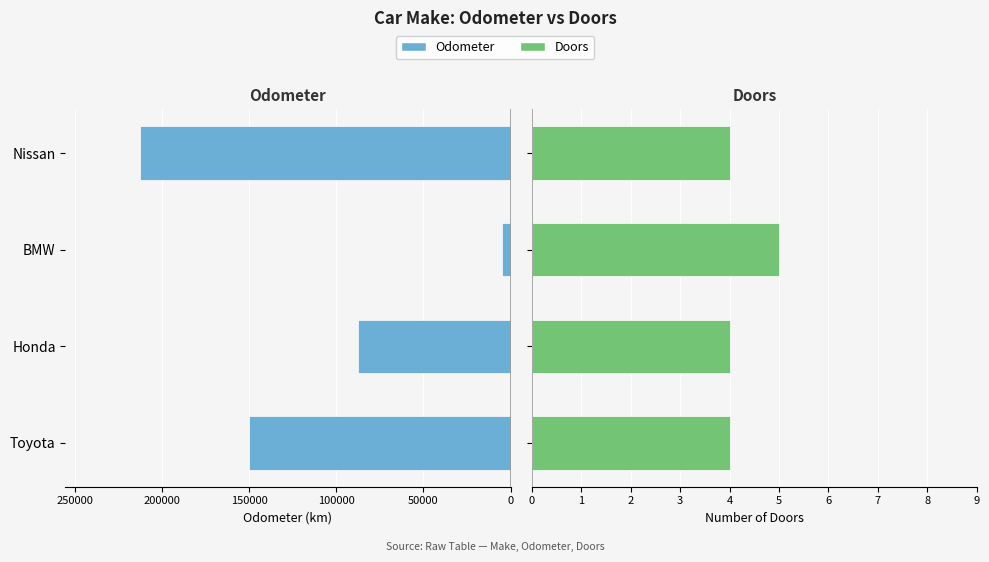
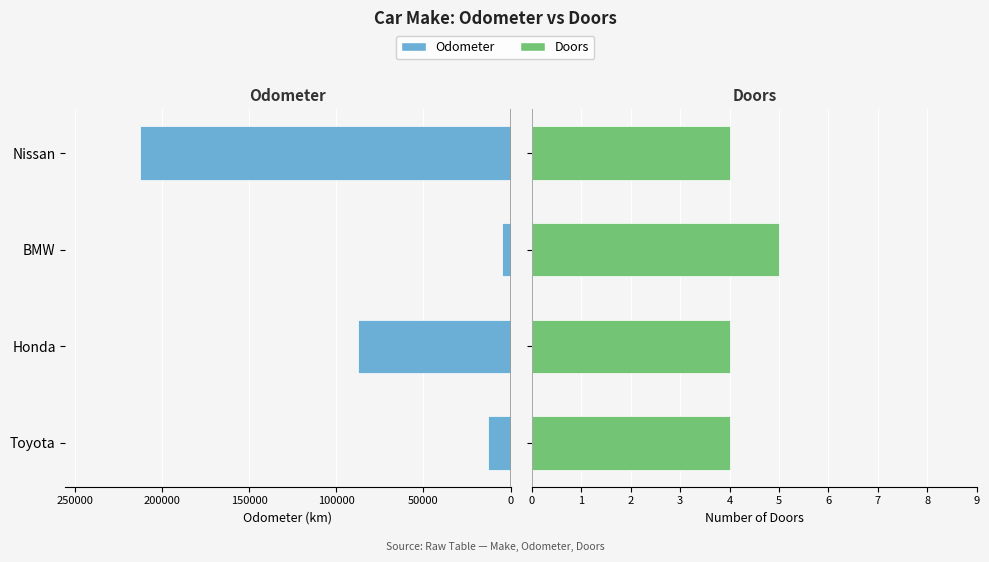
  {
    "Odometer": {
      "Nissan": 213000,
      "BMW": 5000,
      "Honda": 88000,
-     "Toyota": 150000
+     "Toyota": 13000
    }
  }
